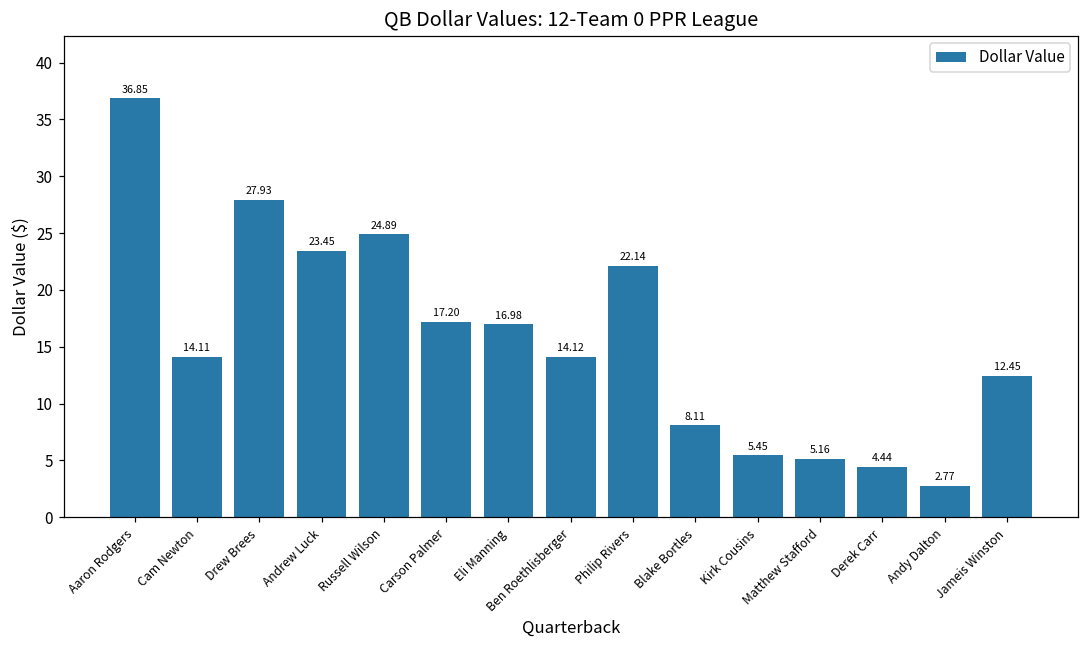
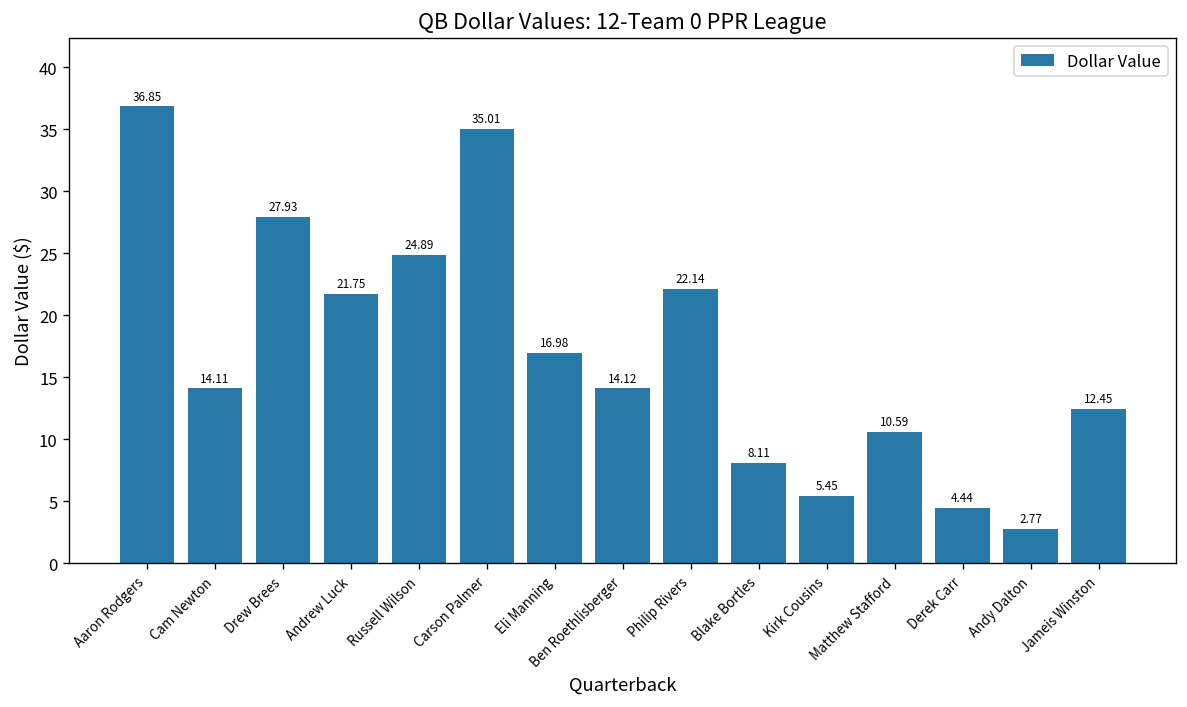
  {
    "Aaron Rodgers": 36.85,
    "Cam Newton": 14.11,
    "Drew Brees": 27.93,
-   "Andrew Luck": 23.45,
+   "Andrew Luck": 21.75,
    "Russell Wilson": 24.89,
-   "Carson Palmer": 17.20,
+   "Carson Palmer": 35.01,
    "Eli Manning": 16.98,
    "Ben Roethlisberger": 14.12,
    "Philip Rivers": 22.14,
    "Blake Bortles": 8.11,
    "Kirk Cousins": 5.45,
-   "Matthew Stafford": 5.16,
+   "Matthew Stafford": 10.59,
    "Derek Carr": 4.44,
    "Andy Dalton": 2.77,
    "Jameis Winston": 12.45
  }
